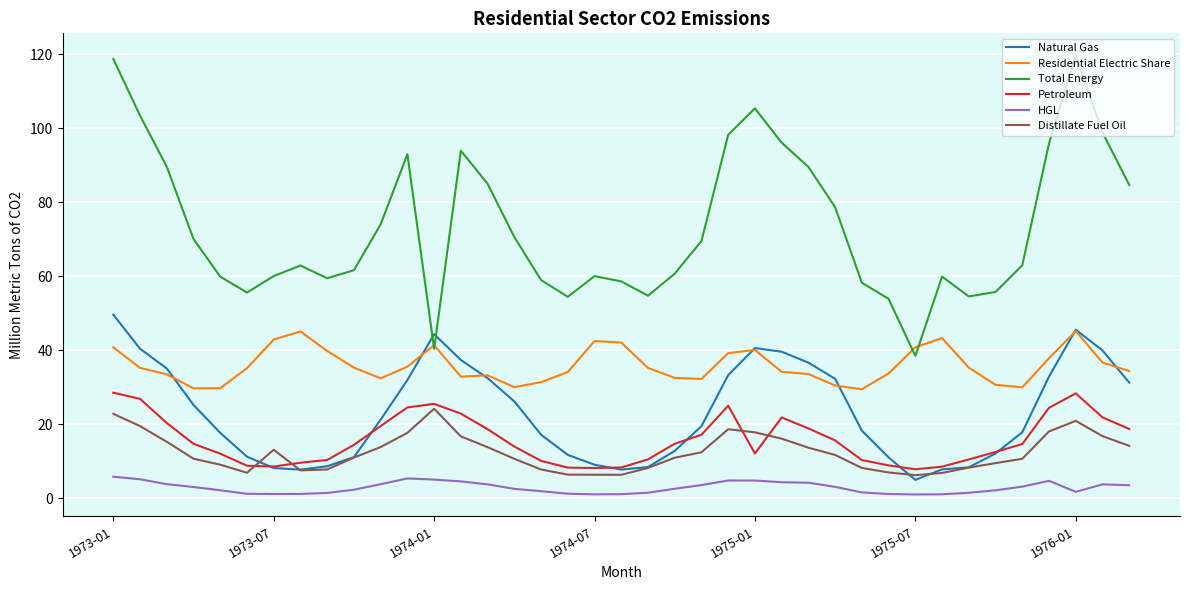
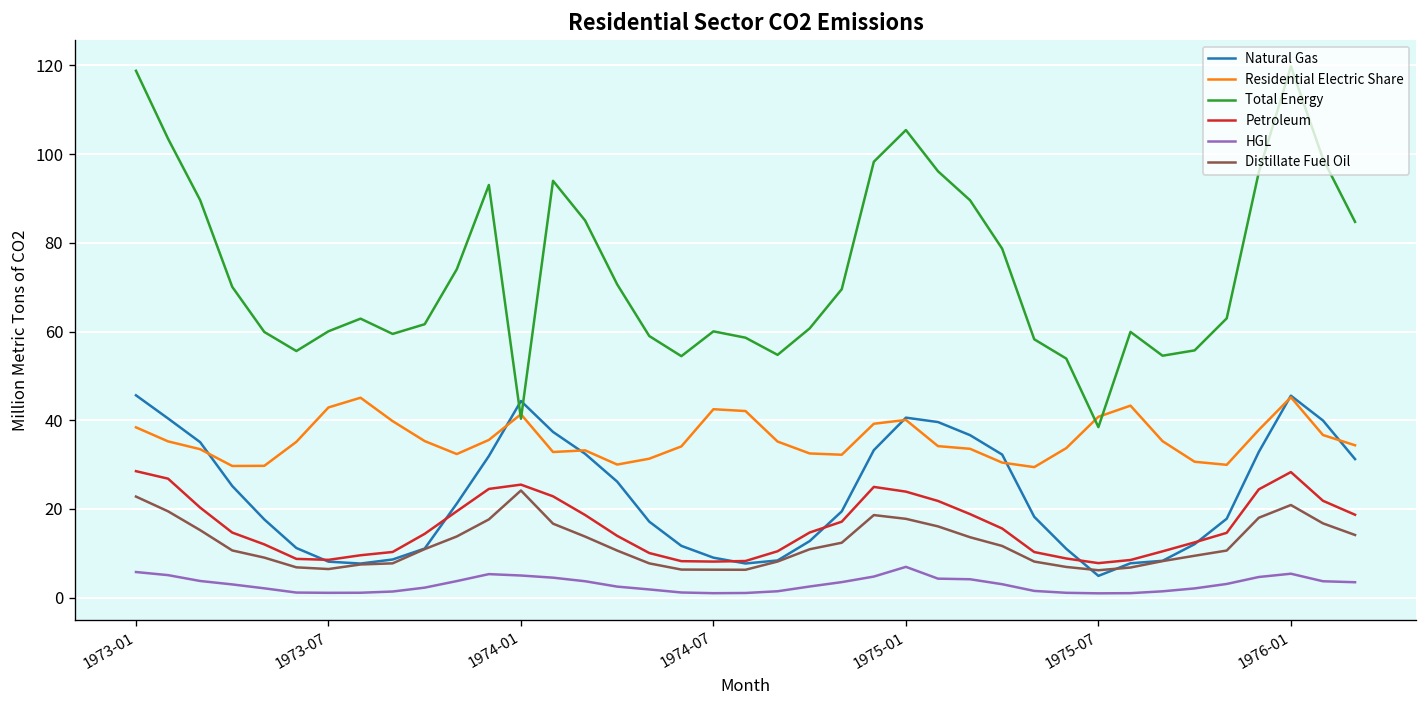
  {
    "Natural Gas": {
-     "1973-01": 50,
+     "1973-01": 46,
      "1974-01": 44,
      "1974-07": 9,
      "1975-07": 5
    },
    "Residential Electric Share": {
-     "1973-01": 41,
+     "1973-01": 38,
      "1973-07": 43,
      "1974-01": 41,
      "1974-07": 42,
      "1975-07": 41
    },
    "Total Energy": {
      "1973-01": 119,
      "1973-07": 60,
      "1974-01": 40,
      "1974-07": 60,
      "1975-01": 105,
      "1975-07": 38
    },
    "Petroleum": {
      "1973-01": 29,
      "1974-01": 25,
      "1974-07": 8,
-     "1975-01": 12,
+     "1975-01": 24,
      "1975-07": 8,
      "1976-01": 28
    },
    "HGL": {
      "1973-01": 6,
      "1973-07": 1,
      "1974-01": 5,
      "1974-07": 1,
-     "1975-01": 5,
+     "1975-01": 7,
      "1975-07": 1,
-     "1976-01": 2
+     "1976-01": 5
    },
    "Distillate Fuel Oil": {
      "1973-01": 23,
-     "1973-07": 13,
+     "1973-07": 6,
      "1974-01": 24,
      "1974-07": 6,
      "1975-01": 18,
      "1975-07": 6,
      "1976-01": 21
    }
  }
